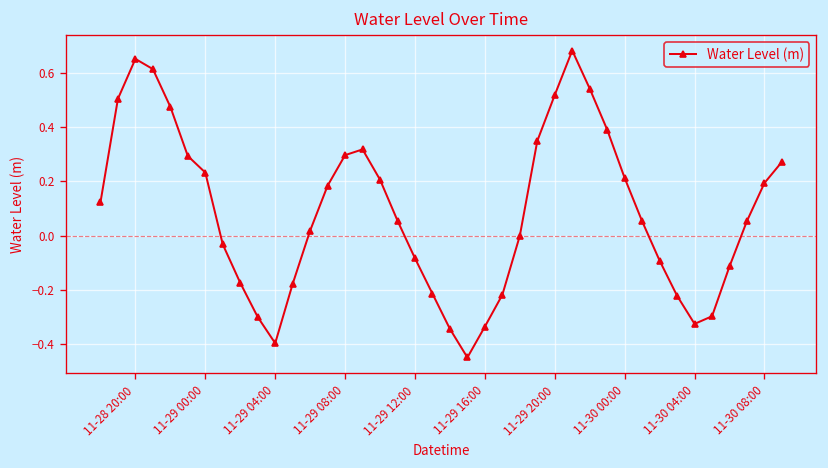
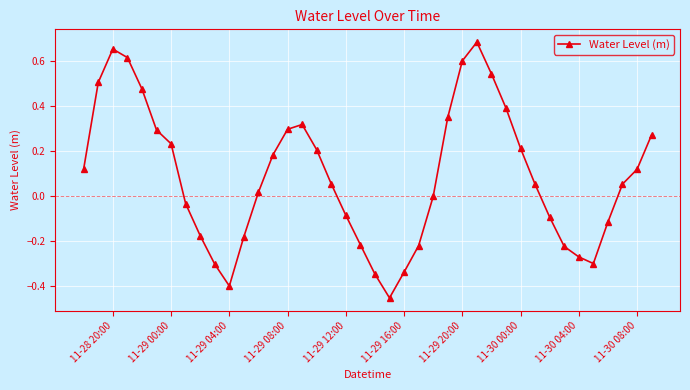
  {
    "11-28 20:00": 0.65,
    "11-29 00:00": 0.23,
    "11-29 04:00": -0.40,
    "11-29 08:00": 0.30,
    "11-29 12:00": -0.08,
    "11-29 16:00": -0.34,
-   "11-29 20:00": 0.52,
+   "11-29 20:00": 0.60,
    "11-30 00:00": 0.21,
-   "11-30 04:00": -0.33,
-   "11-30 08:00": 0.19
+   "11-30 04:00": -0.27,
+   "11-30 08:00": 0.12
  }
